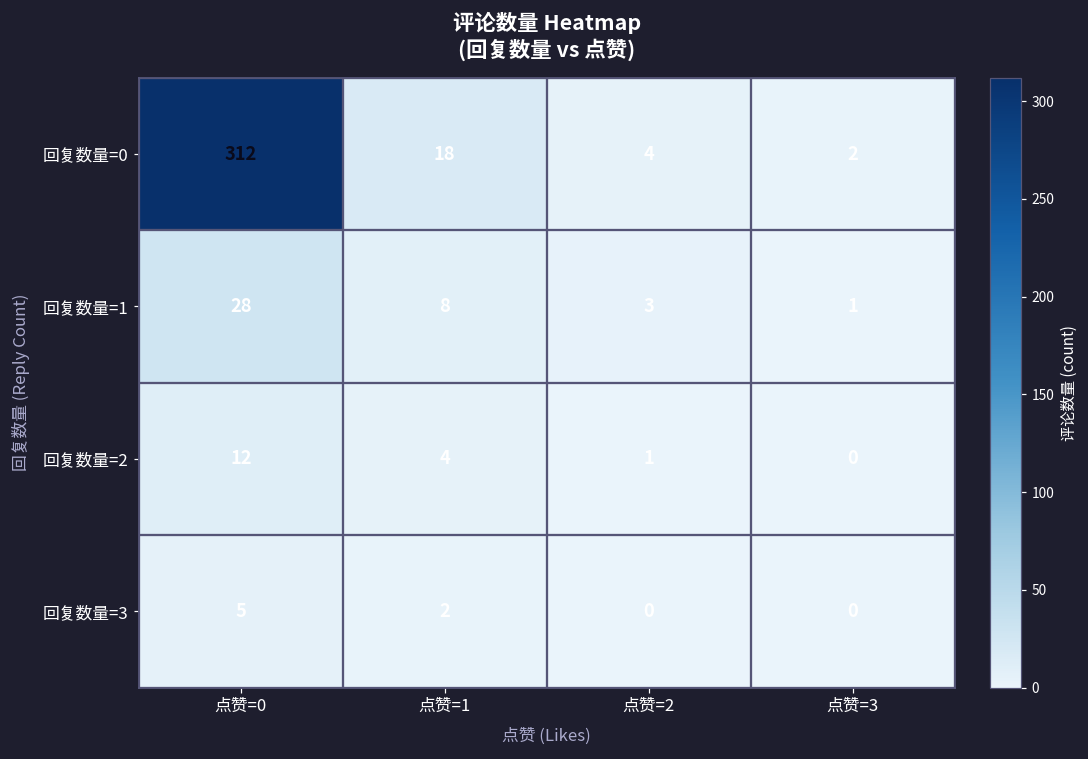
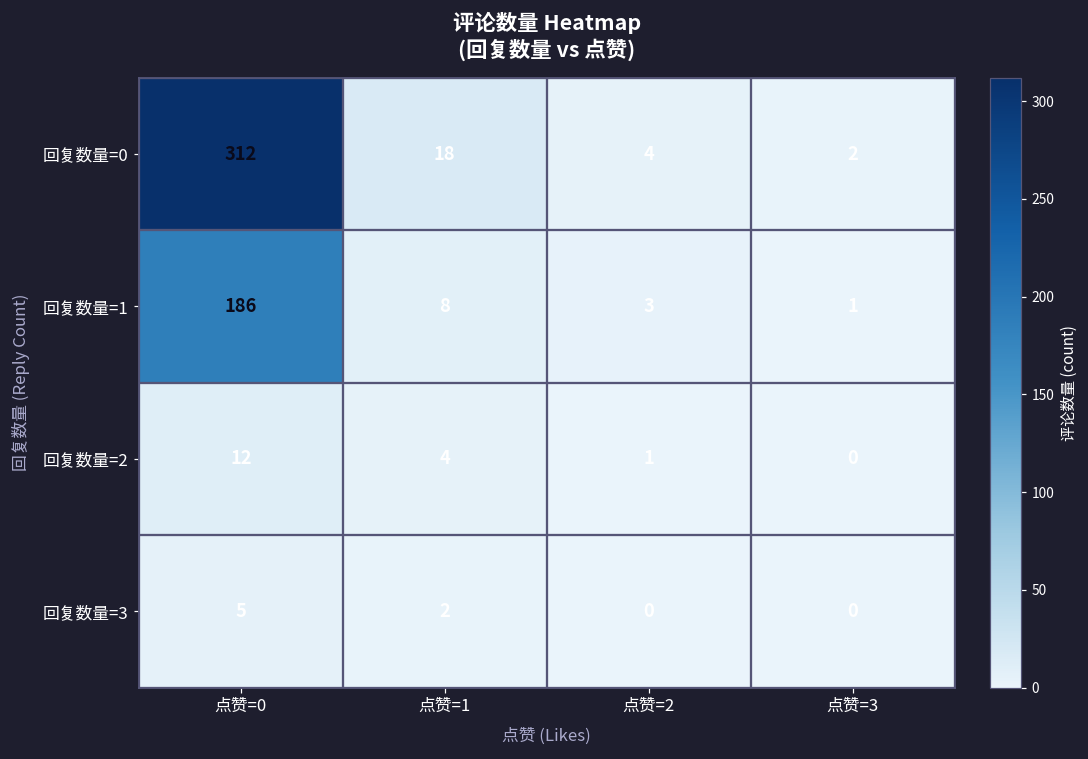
  {
    "回复数量=0": {
      "点赞=0": 312
    },
    "回复数量=1": {
-     "点赞=0": 28
+     "点赞=0": 186
    }
  }
